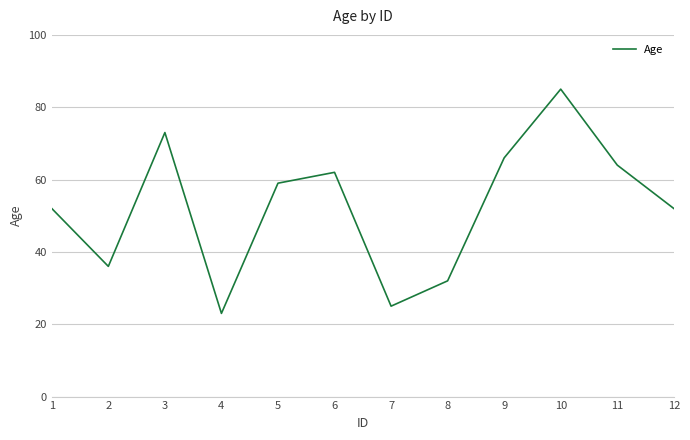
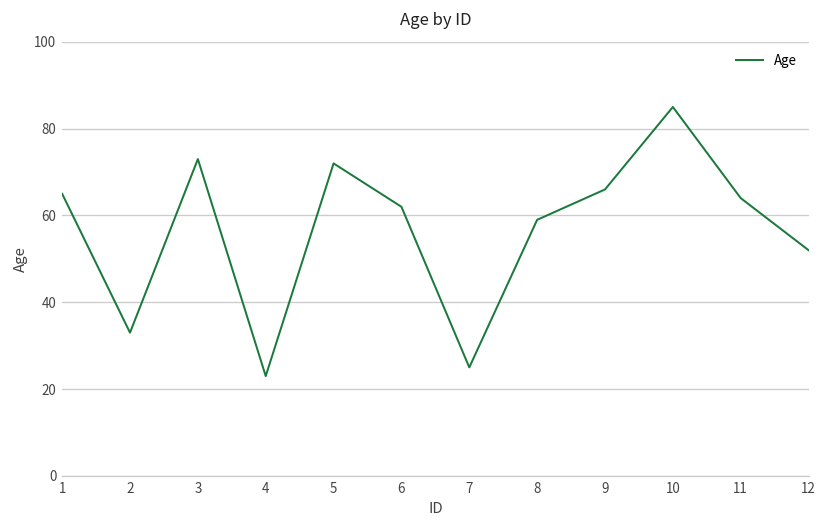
  {
-   "1": 52,
-   "2": 36,
+   "1": 65,
+   "2": 33,
    "3": 73,
    "4": 23,
-   "5": 59,
+   "5": 72,
    "6": 62,
    "7": 25,
-   "8": 32,
+   "8": 59,
    "9": 66,
    "10": 85,
    "11": 64,
    "12": 52
  }
